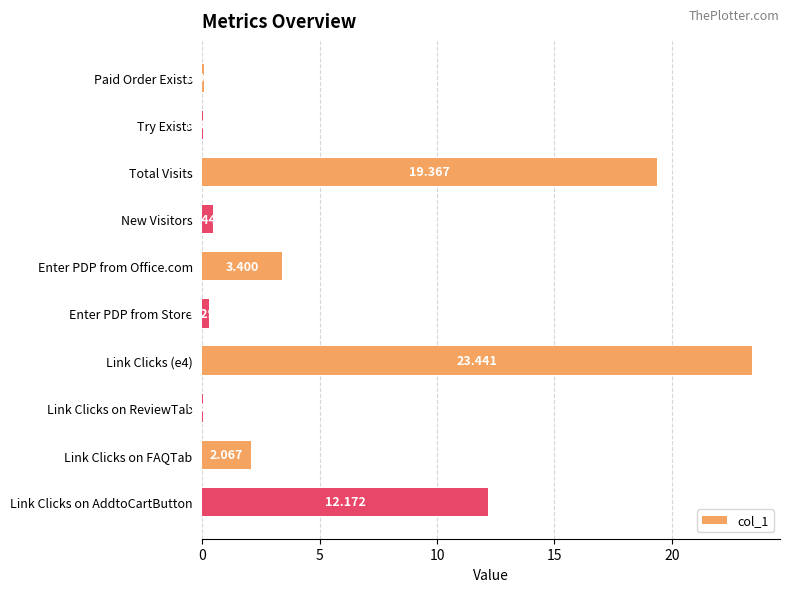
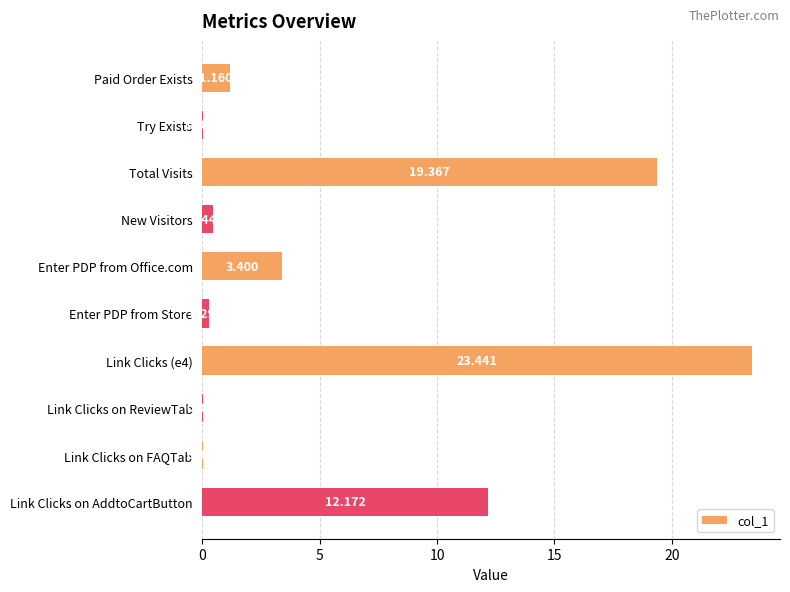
  {
-   "Paid Order Exists": 0.1,
+   "Paid Order Exists": 1.2,
    "New Visitors": 0.4,
    "Enter PDP from Store": 0.3,
-   "Link Clicks on FAQTab": 2.1
+   "Link Clicks on FAQTab": 0.0
  }
